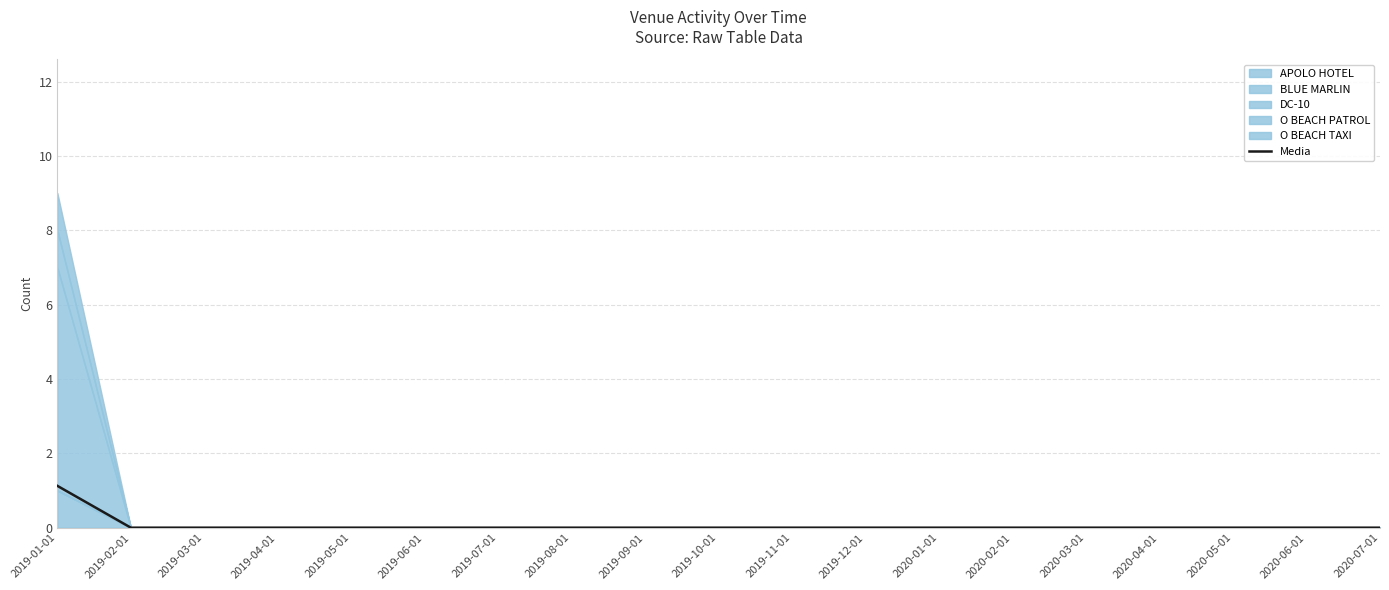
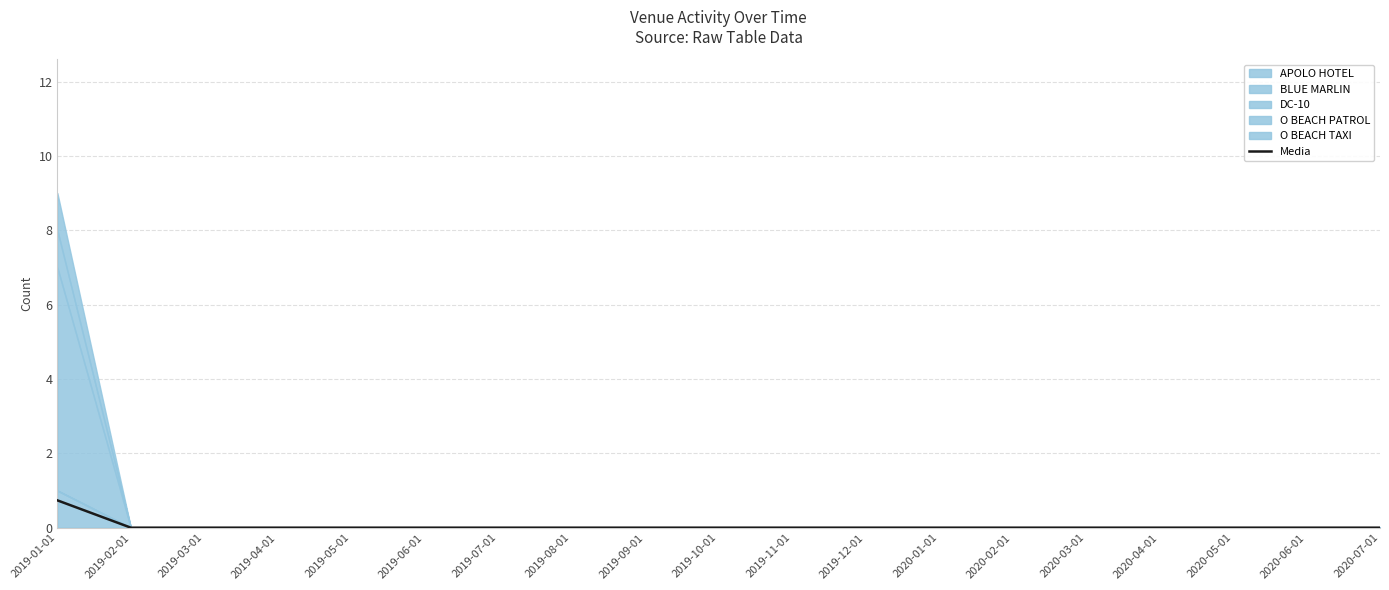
  {
    "Media": {
-     "2019-01-01": 1.1
+     "2019-01-01": 0.7
    }
  }
